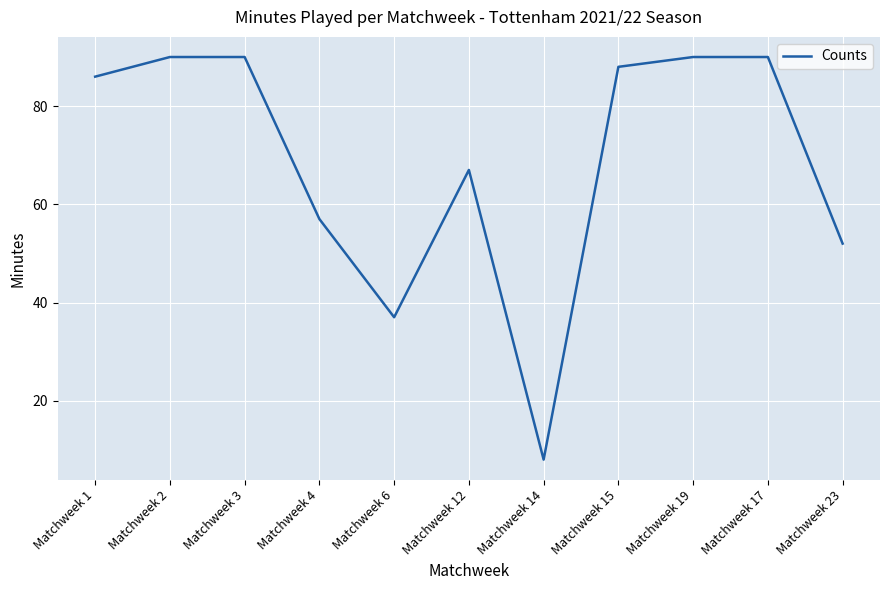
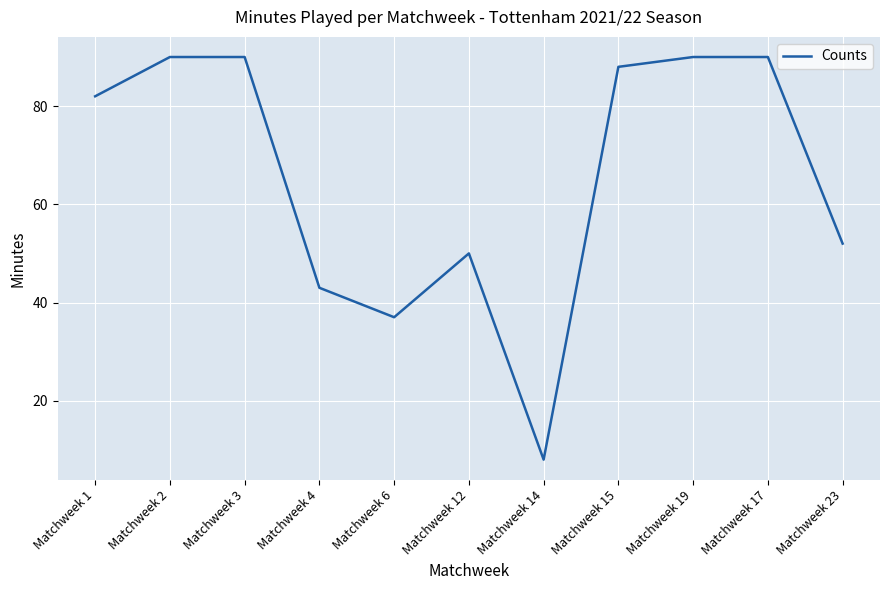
  {
-   "Matchweek 1": 86,
+   "Matchweek 1": 82,
    "Matchweek 2": 90,
    "Matchweek 3": 90,
-   "Matchweek 4": 57,
+   "Matchweek 4": 43,
    "Matchweek 6": 37,
-   "Matchweek 12": 67,
+   "Matchweek 12": 50,
    "Matchweek 14": 8,
    "Matchweek 15": 88,
    "Matchweek 19": 90,
    "Matchweek 17": 90,
    "Matchweek 23": 52
  }
